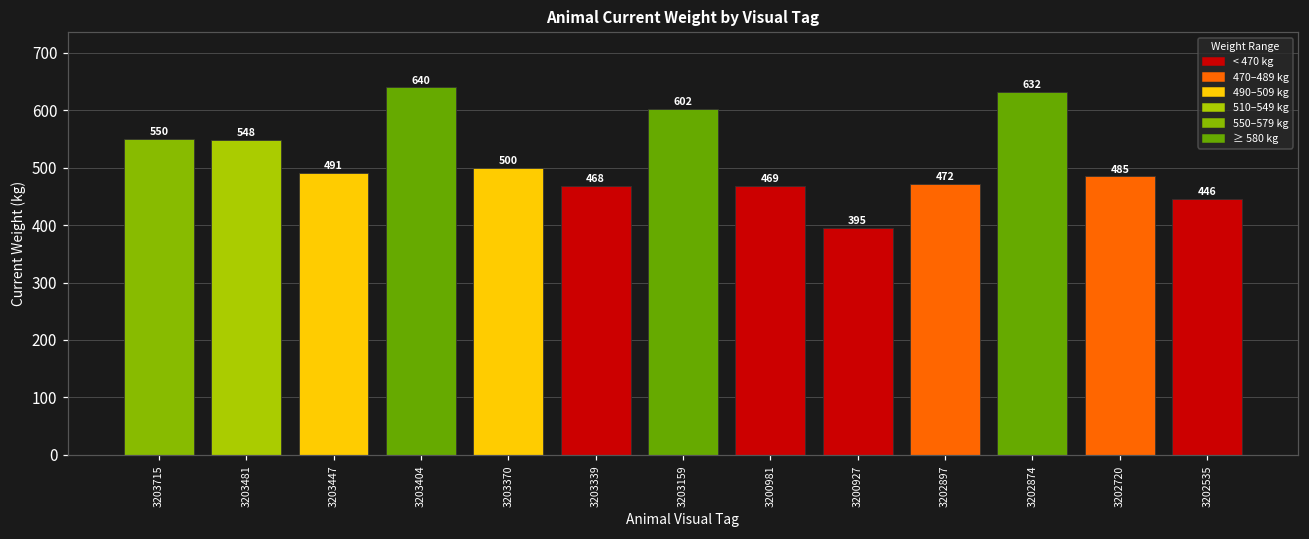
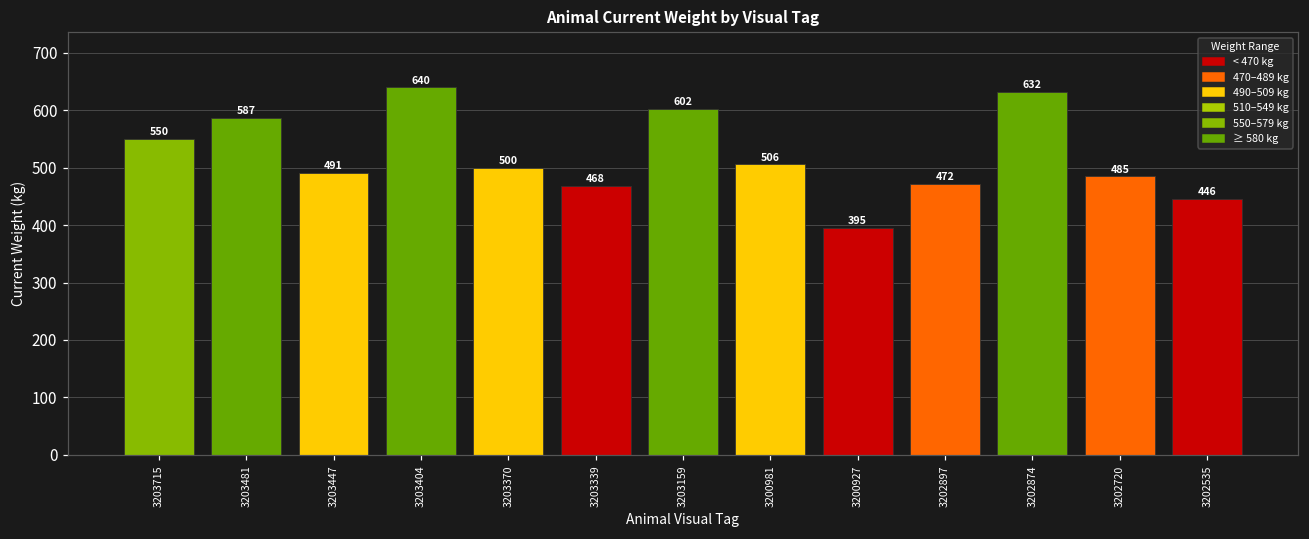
  {
    "3203715": 550,
-   "3203481": 548,
+   "3203481": 587,
    "3203447": 491,
    "3203404": 640,
    "3203370": 500,
    "3203339": 468,
    "3203159": 602,
-   "3200981": 469,
+   "3200981": 506,
    "3200927": 395,
    "3202897": 472,
    "3202874": 632,
    "3202720": 485,
    "3202535": 446
  }
